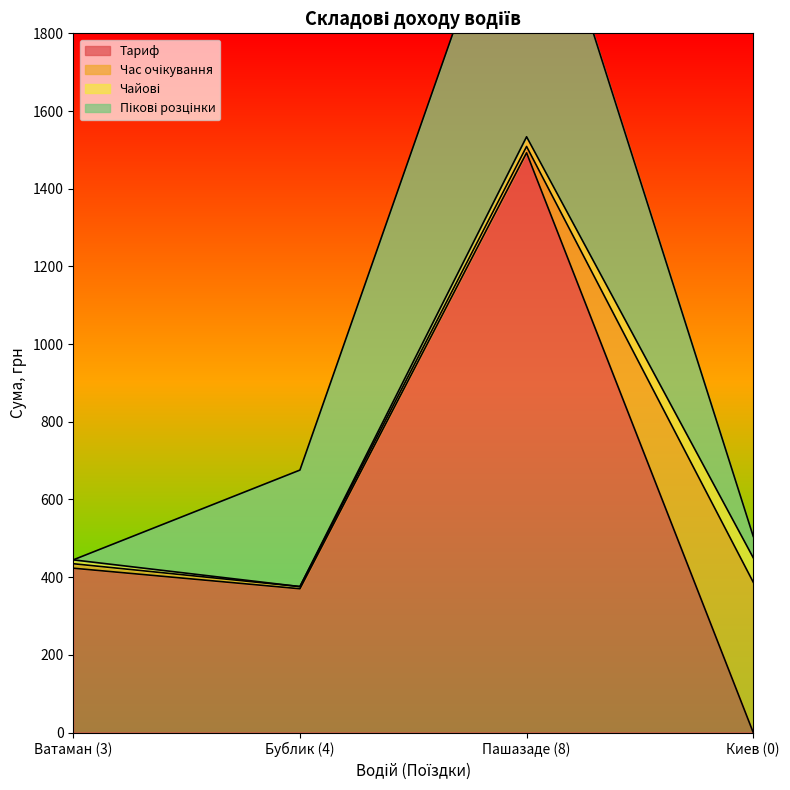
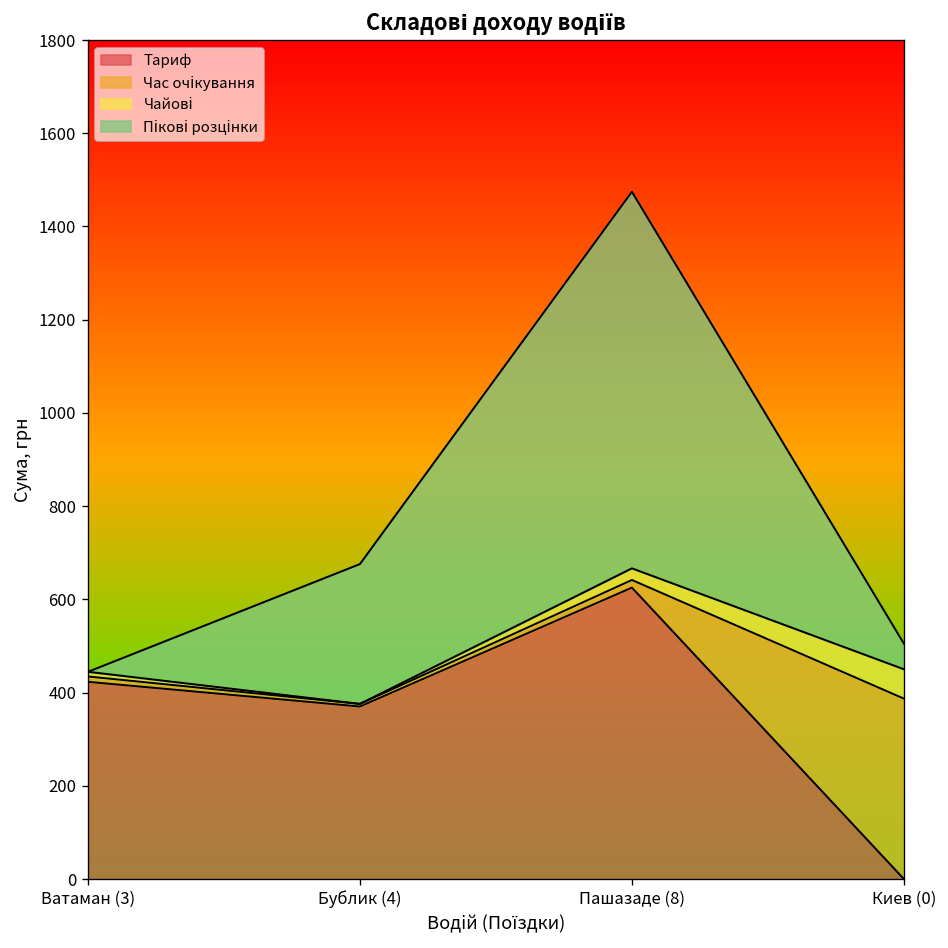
  {
    "Тариф": {
      "Ватаман (3)": 420,
-     "Пашазаде (8)": 1490,
+     "Пашазаде (8)": 630,
      "Киев (0)": 0
    },
    "Час очікування": {
      "Ватаман (3)": 10,
      "Пашазаде (8)": 20,
      "Киев (0)": 390
    },
    "Чайові": {
      "Пашазаде (8)": 30,
      "Киев (0)": 60
    },
    "Пікові розцінки": {
      "Бублик (4)": 300,
      "Киев (0)": 60
    }
  }
